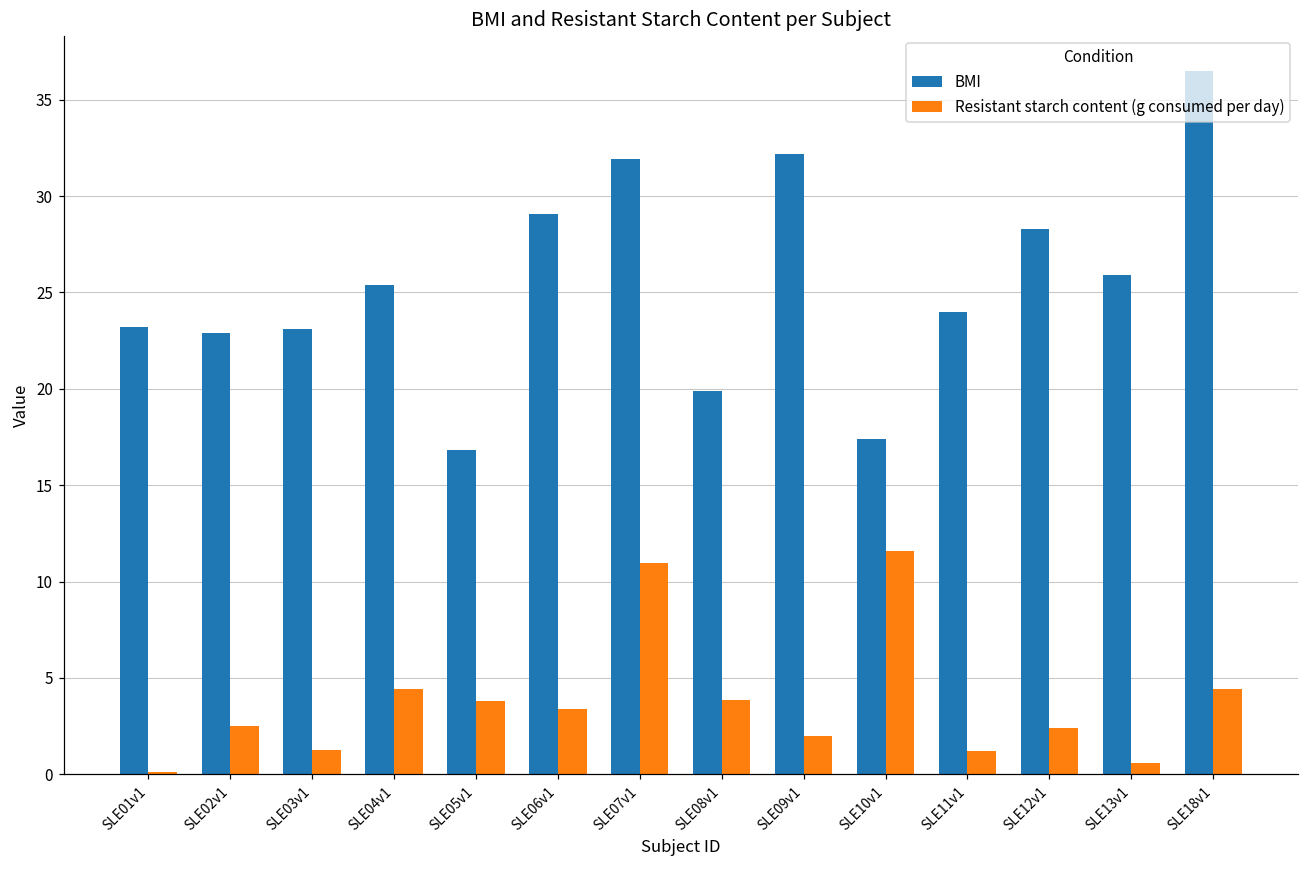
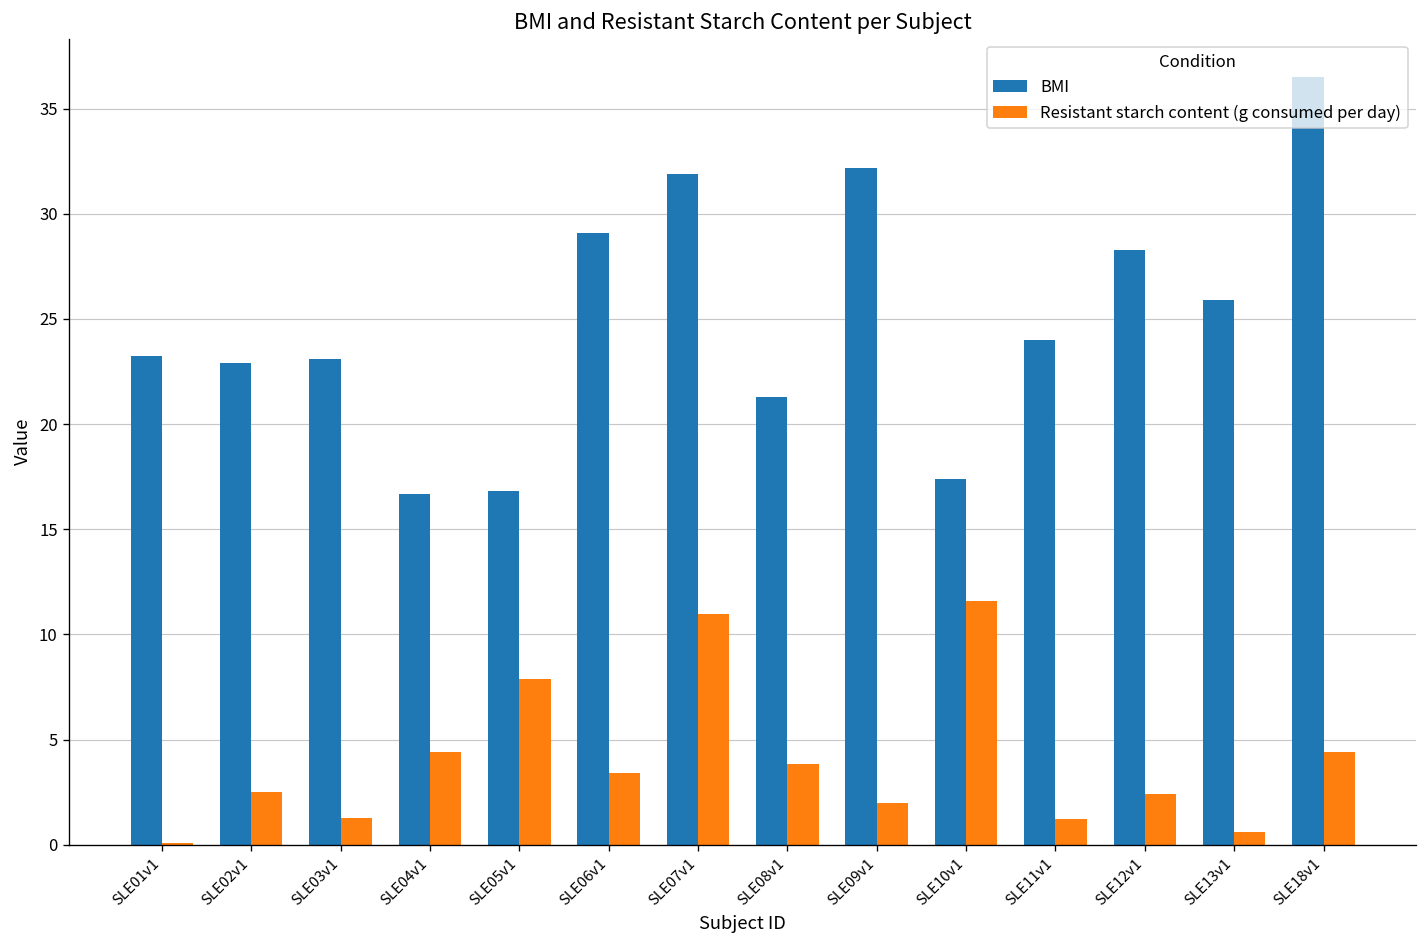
  {
    "BMI": {
      "SLE01v1": 23.2,
      "SLE02v1": 22.9,
      "SLE03v1": 23.1,
-     "SLE04v1": 25.4,
+     "SLE04v1": 16.7,
      "SLE05v1": 16.8,
      "SLE06v1": 29.1,
      "SLE07v1": 31.9,
-     "SLE08v1": 19.9,
+     "SLE08v1": 21.3,
      "SLE09v1": 32.2,
      "SLE10v1": 17.4,
      "SLE11v1": 24.0,
      "SLE12v1": 28.3,
      "SLE13v1": 25.9
    },
    "Resistant starch content (g consumed per day)": {
      "SLE02v1": 2.5,
      "SLE03v1": 1.3,
      "SLE04v1": 4.4,
-     "SLE05v1": 3.8,
+     "SLE05v1": 7.9,
      "SLE06v1": 3.4,
      "SLE07v1": 11.0,
      "SLE08v1": 3.9,
      "SLE09v1": 2.0,
      "SLE10v1": 11.6,
      "SLE11v1": 1.2,
      "SLE12v1": 2.4,
      "SLE13v1": 0.6,
      "SLE18v1": 4.4
    }
  }
